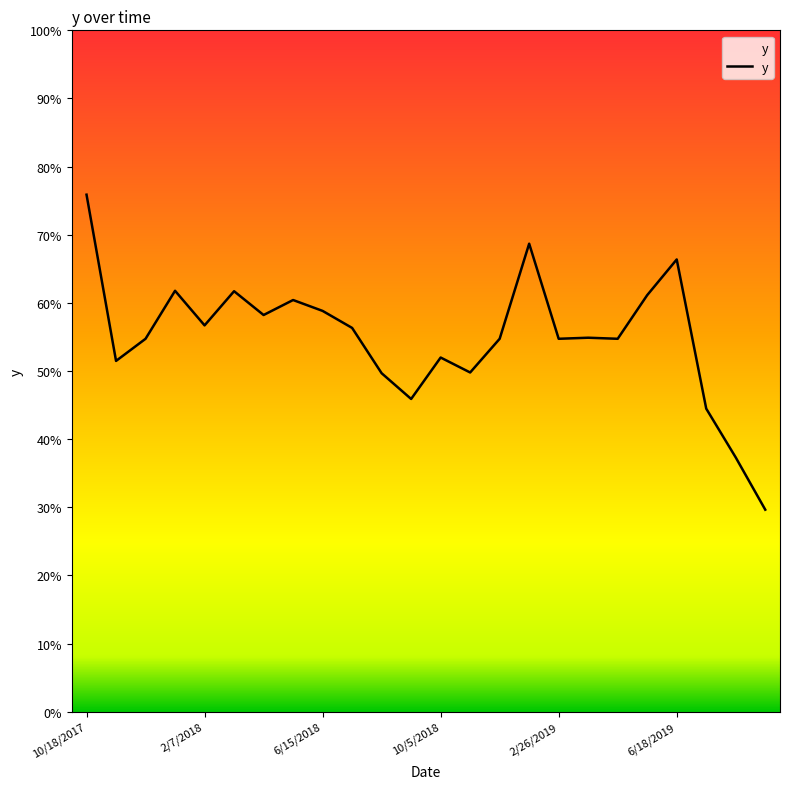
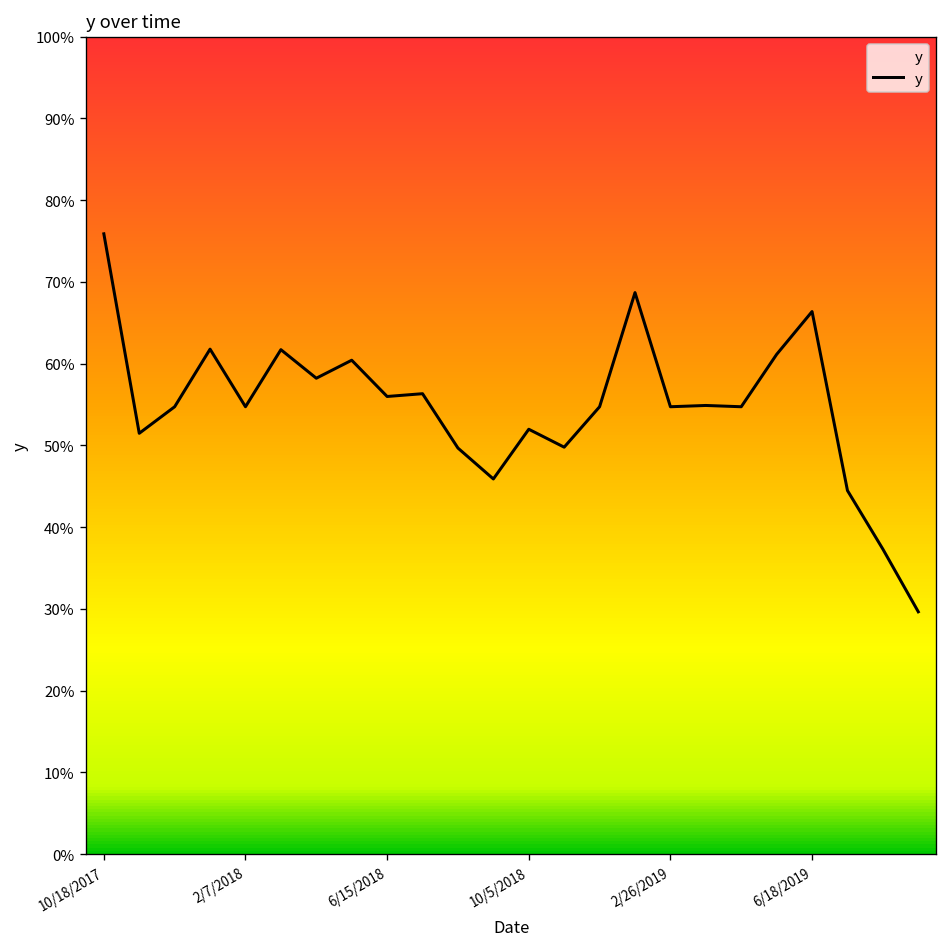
  {
    "10/18/2017": "76%",
-   "2/7/2018": "57%",
-   "6/15/2018": "59%",
+   "2/7/2018": "55%",
+   "6/15/2018": "56%",
    "10/5/2018": "52%",
    "2/26/2019": "55%",
    "6/18/2019": "66%"
  }
